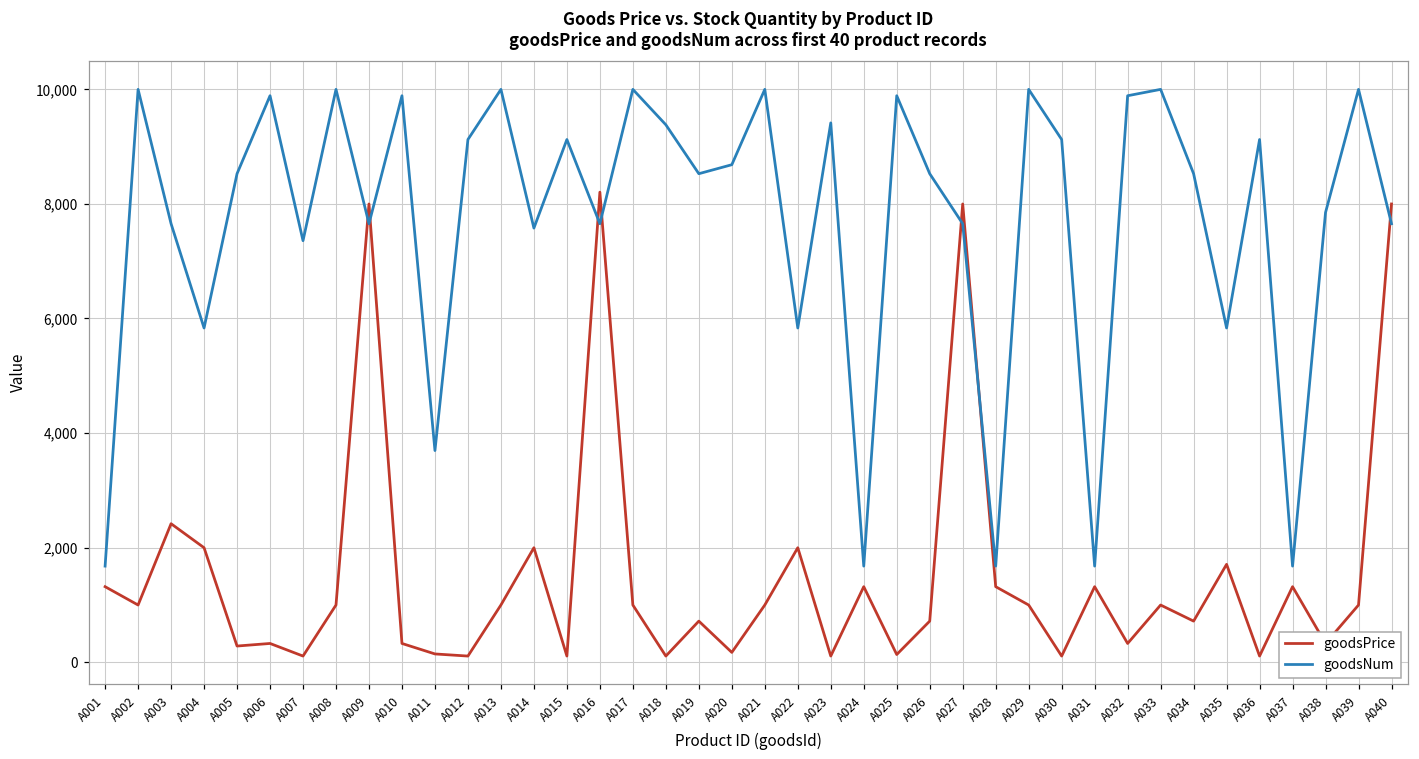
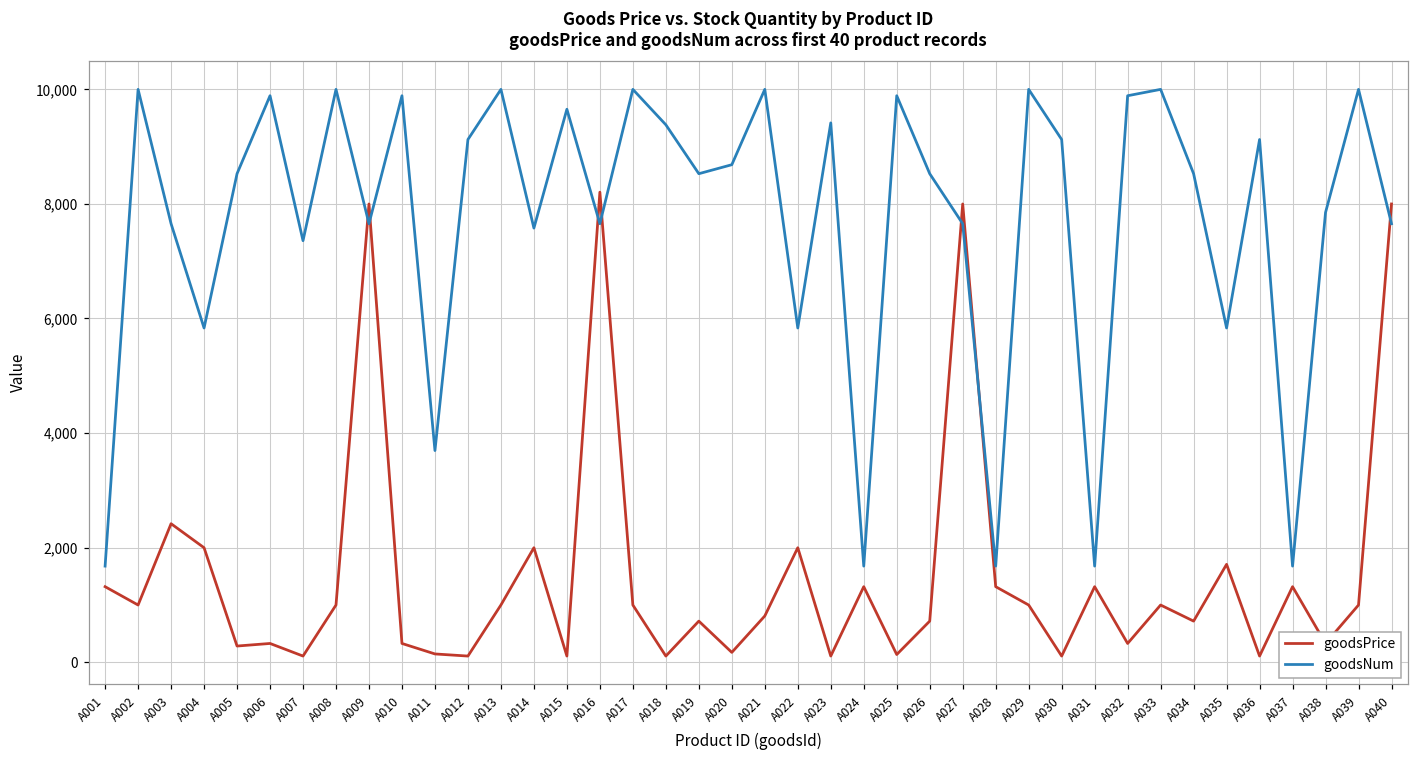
  {
    "goodsPrice": {
      "A001": "1,300",
      "A002": "1,000",
      "A003": "2,400",
      "A004": "2,000",
      "A005": "300",
      "A006": "300",
      "A007": "100",
      "A008": "1,000",
      "A009": "8,000",
      "A010": "300",
      "A011": "100",
      "A012": "100",
      "A013": "1,000",
      "A014": "2,000",
      "A015": "100",
      "A016": "8,200",
      "A017": "1,000",
      "A018": "100",
      "A019": "700",
      "A020": "200",
-     "A021": "1,000",
+     "A021": "800",
      "A022": "2,000",
      "A023": "100",
      "A024": "1,300",
      "A025": "100",
      "A026": "700",
      "A027": "8,000",
      "A028": "1,300",
      "A029": "1,000",
      "A030": "100",
      "A031": "1,300",
      "A032": "300",
      "A033": "1,000",
      "A034": "700",
      "A035": "1,700",
      "A036": "100",
      "A037": "1,300",
      "A039": "1,000",
      "A040": "8,000"
    },
    "goodsNum": {
      "A001": "1,700",
      "A002": "10,000",
      "A003": "7,700",
      "A004": "5,800",
      "A005": "8,500",
      "A006": "9,900",
      "A007": "7,400",
      "A008": "10,000",
      "A009": "7,700",
      "A010": "9,900",
      "A011": "3,700",
      "A012": "9,100",
      "A013": "10,000",
      "A014": "7,600",
-     "A015": "9,100",
+     "A015": "9,700",
      "A016": "7,700",
      "A017": "10,000",
      "A018": "9,400",
      "A019": "8,500",
      "A020": "8,700",
      "A021": "10,000",
      "A022": "5,800",
      "A023": "9,400",
      "A024": "1,700",
      "A025": "9,900",
      "A026": "8,500",
      "A027": "7,700",
      "A028": "1,700",
      "A029": "10,000",
      "A030": "9,100",
      "A031": "1,700",
      "A032": "9,900",
      "A033": "10,000",
      "A034": "8,500",
      "A035": "5,800",
      "A036": "9,100",
      "A037": "1,700",
      "A038": "7,900",
      "A039": "10,000",
      "A040": "7,700"
    }
  }
